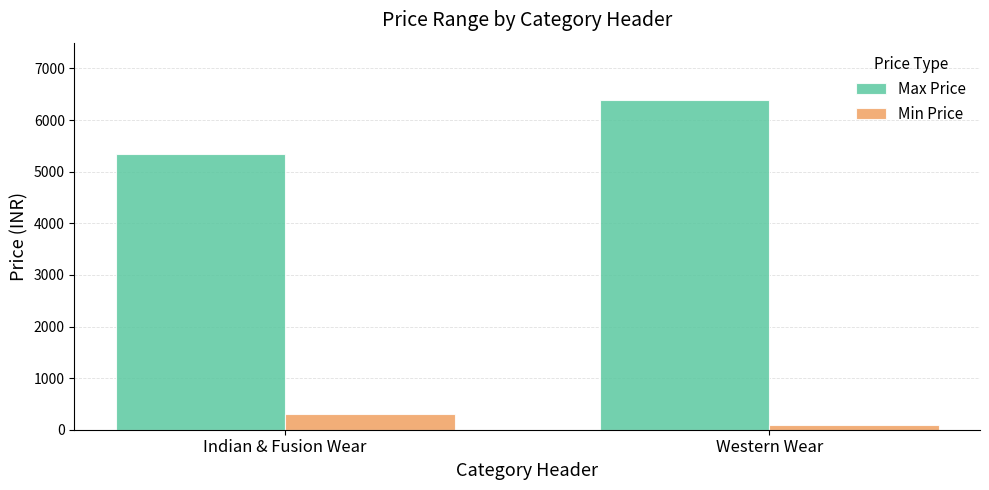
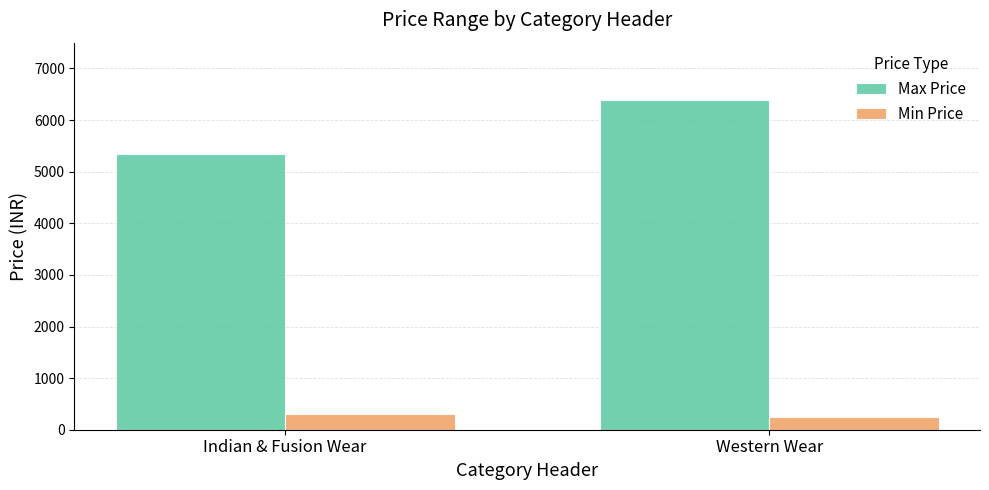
  {
    "Max Price": {
      "Indian & Fusion Wear": 5300,
      "Western Wear": 6400
    },
    "Min Price": {
      "Indian & Fusion Wear": 300,
-     "Western Wear": 100
+     "Western Wear": 200
    }
  }
